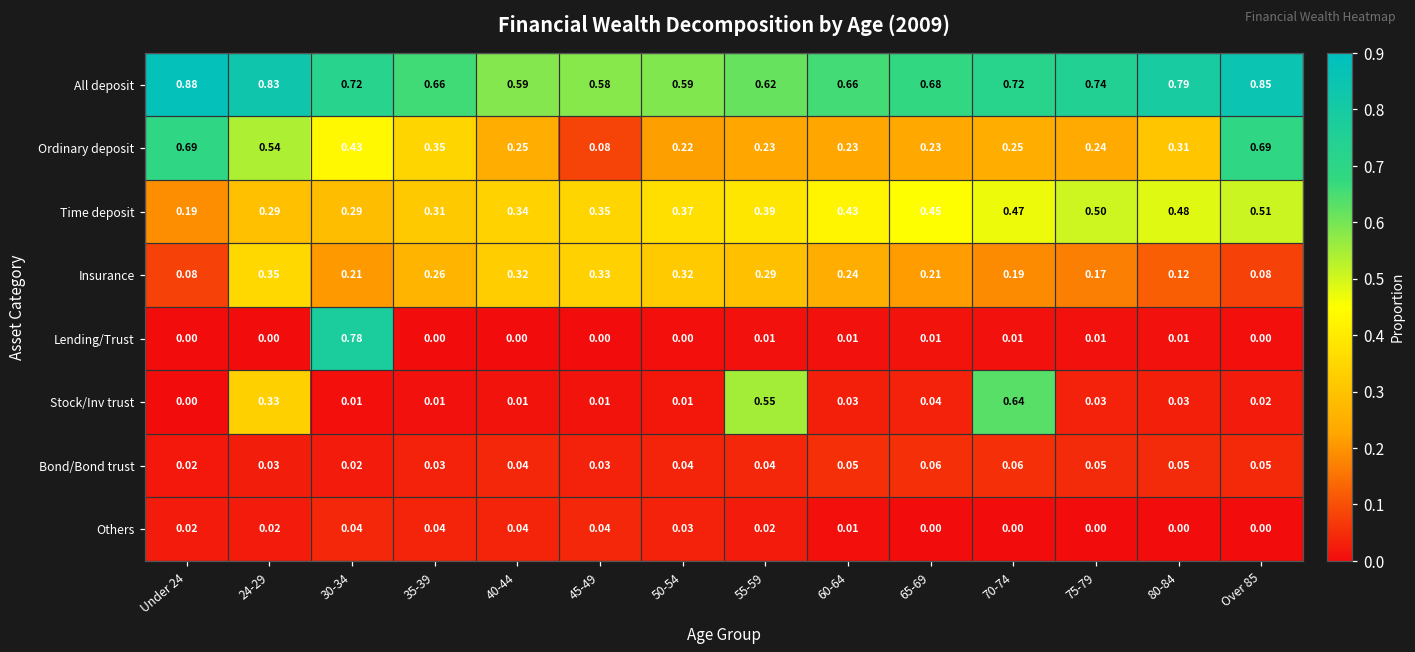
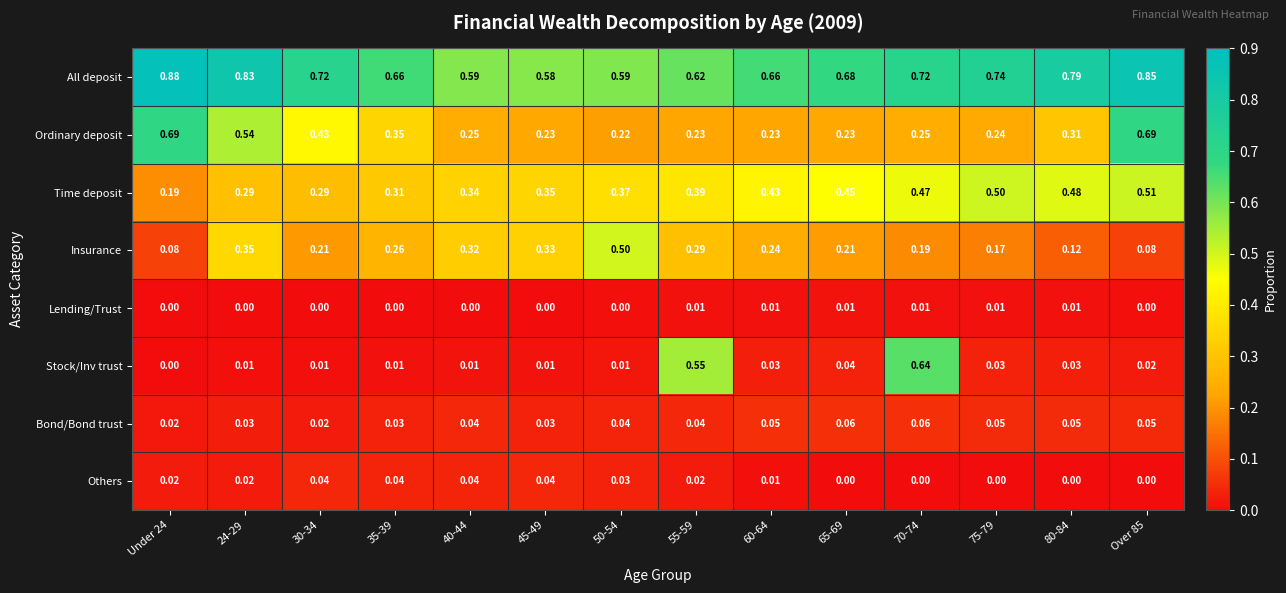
  {
    "All deposit": {
      "Under 24": 0.88,
      "24-29": 0.83,
      "30-34": 0.72,
      "35-39": 0.66,
      "40-44": 0.59,
      "45-49": 0.58,
      "50-54": 0.59,
      "55-59": 0.62,
      "60-64": 0.66,
      "65-69": 0.68,
      "70-74": 0.72,
      "75-79": 0.74,
      "80-84": 0.79,
      "Over 85": 0.85
    },
    "Ordinary deposit": {
      "Under 24": 0.69,
      "24-29": 0.54,
      "30-34": 0.43,
      "35-39": 0.35,
      "40-44": 0.25,
-     "45-49": 0.08,
+     "45-49": 0.23,
      "50-54": 0.22,
      "55-59": 0.23,
      "60-64": 0.23,
      "65-69": 0.23,
      "70-74": 0.25,
      "75-79": 0.24,
      "80-84": 0.31,
      "Over 85": 0.69
    },
    "Time deposit": {
      "Under 24": 0.19,
      "24-29": 0.29,
      "30-34": 0.29,
      "35-39": 0.31,
      "40-44": 0.34,
      "45-49": 0.35,
      "50-54": 0.37,
      "55-59": 0.39,
      "60-64": 0.43,
      "65-69": 0.45,
      "70-74": 0.47,
      "75-79": 0.50,
      "80-84": 0.48,
      "Over 85": 0.51
    },
    "Insurance": {
      "Under 24": 0.08,
      "24-29": 0.35,
      "30-34": 0.21,
      "35-39": 0.26,
      "40-44": 0.32,
      "45-49": 0.33,
-     "50-54": 0.32,
+     "50-54": 0.50,
      "55-59": 0.29,
      "60-64": 0.24,
      "65-69": 0.21,
      "70-74": 0.19,
      "75-79": 0.17,
      "80-84": 0.12,
      "Over 85": 0.08
    },
    "Lending/Trust": {
      "Under 24": 0.00,
      "24-29": 0.00,
-     "30-34": 0.78,
+     "30-34": 0.00,
      "35-39": 0.00,
      "40-44": 0.00,
      "45-49": 0.00,
      "50-54": 0.00,
      "55-59": 0.01,
      "60-64": 0.01,
      "65-69": 0.01,
      "70-74": 0.01,
      "75-79": 0.01,
      "80-84": 0.01,
      "Over 85": 0.00
    },
    "Stock/Inv trust": {
      "Under 24": 0.00,
-     "24-29": 0.33,
+     "24-29": 0.01,
      "30-34": 0.01,
      "35-39": 0.01,
      "40-44": 0.01,
      "45-49": 0.01,
      "50-54": 0.01,
      "55-59": 0.55,
      "60-64": 0.03,
      "65-69": 0.04,
      "70-74": 0.64,
      "75-79": 0.03,
      "80-84": 0.03,
      "Over 85": 0.02
    },
    "Bond/Bond trust": {
      "Under 24": 0.02,
      "24-29": 0.03,
      "30-34": 0.02,
      "35-39": 0.03,
      "40-44": 0.04,
      "45-49": 0.03,
      "50-54": 0.04,
      "55-59": 0.04,
      "60-64": 0.05,
      "65-69": 0.06,
      "70-74": 0.06,
      "75-79": 0.05,
      "80-84": 0.05,
      "Over 85": 0.05
    },
    "Others": {
      "Under 24": 0.02,
      "24-29": 0.02,
      "30-34": 0.04,
      "35-39": 0.04,
      "40-44": 0.04,
      "45-49": 0.04,
      "50-54": 0.03,
      "55-59": 0.02,
      "60-64": 0.01,
      "65-69": 0.00,
      "70-74": 0.00,
      "75-79": 0.00,
      "80-84": 0.00,
      "Over 85": 0.00
    }
  }
